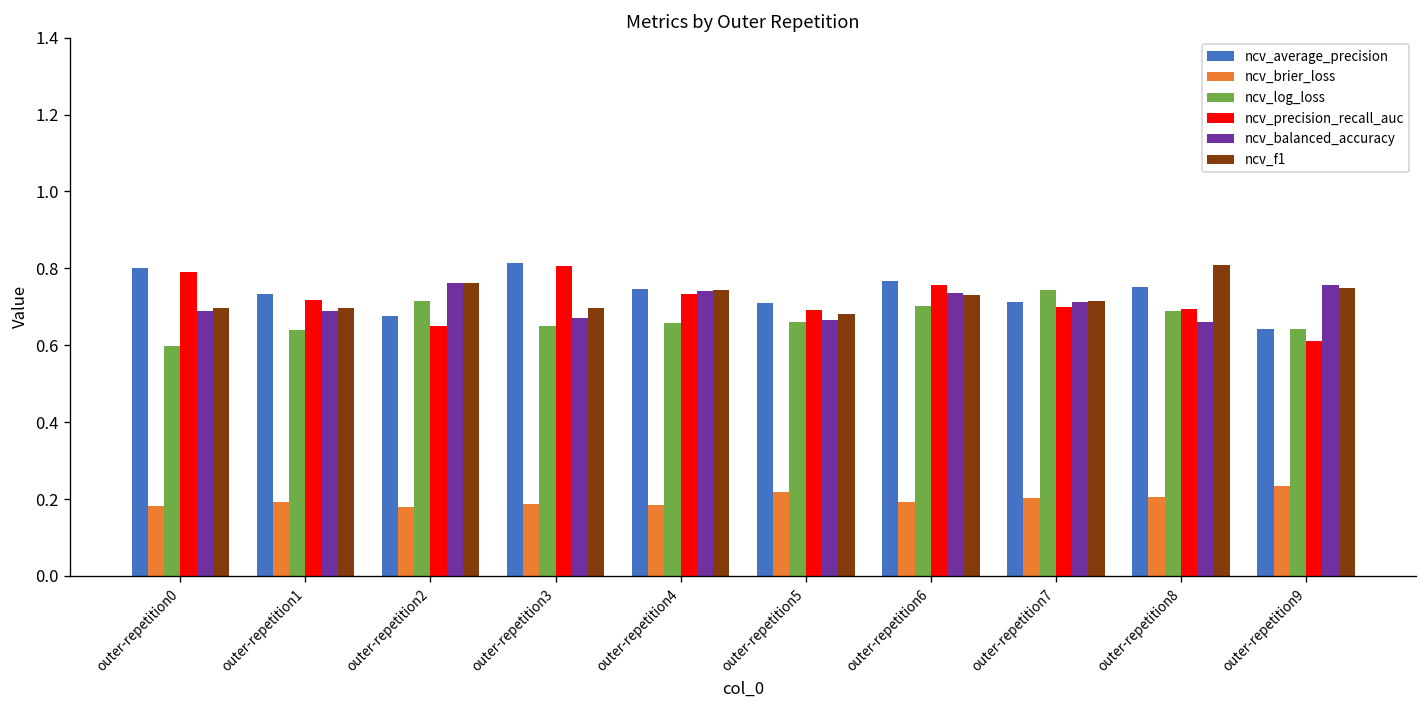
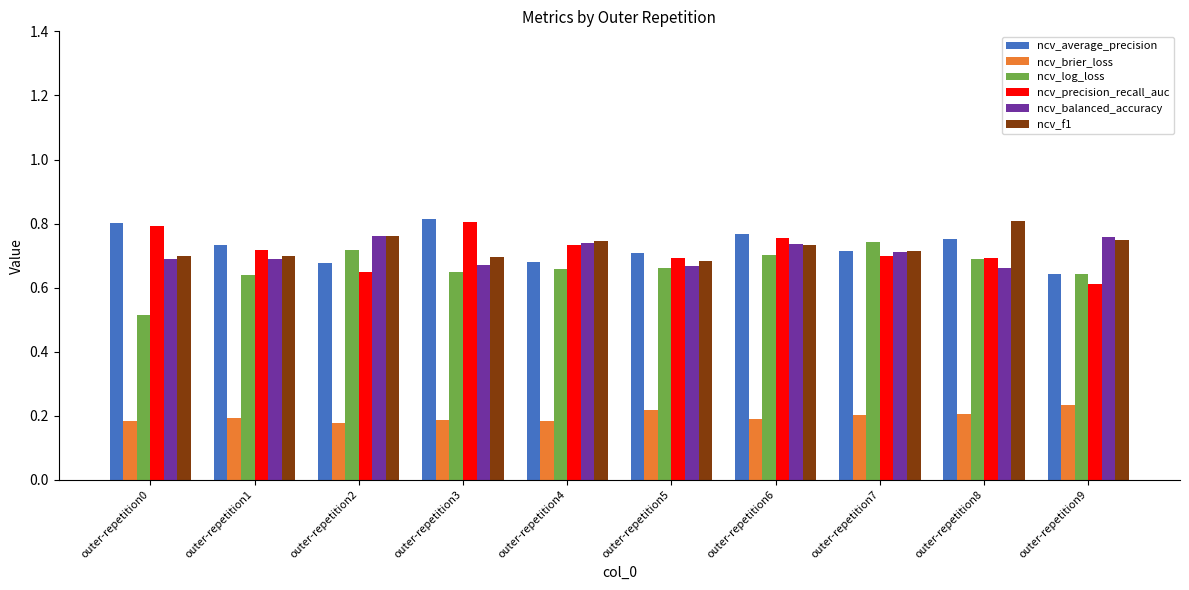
  {
    "ncv_average_precision": {
      "outer-repetition0": 0.80,
      "outer-repetition1": 0.73,
      "outer-repetition2": 0.68,
      "outer-repetition3": 0.81,
-     "outer-repetition4": 0.75,
+     "outer-repetition4": 0.68,
      "outer-repetition5": 0.71,
      "outer-repetition6": 0.77,
      "outer-repetition7": 0.71,
      "outer-repetition8": 0.75,
      "outer-repetition9": 0.64
    },
    "ncv_brier_loss": {
      "outer-repetition0": 0.18,
      "outer-repetition1": 0.19,
      "outer-repetition2": 0.18,
      "outer-repetition3": 0.19,
      "outer-repetition4": 0.18,
      "outer-repetition5": 0.22,
      "outer-repetition6": 0.19,
      "outer-repetition7": 0.20,
      "outer-repetition8": 0.21,
      "outer-repetition9": 0.23
    },
    "ncv_log_loss": {
-     "outer-repetition0": 0.60,
+     "outer-repetition0": 0.51,
      "outer-repetition1": 0.64,
      "outer-repetition2": 0.72,
      "outer-repetition3": 0.65,
      "outer-repetition4": 0.66,
      "outer-repetition5": 0.66,
      "outer-repetition6": 0.70,
      "outer-repetition7": 0.74,
      "outer-repetition8": 0.69,
      "outer-repetition9": 0.64
    },
    "ncv_precision_recall_auc": {
      "outer-repetition0": 0.79,
      "outer-repetition1": 0.72,
      "outer-repetition2": 0.65,
      "outer-repetition3": 0.80,
      "outer-repetition4": 0.73,
      "outer-repetition5": 0.69,
      "outer-repetition6": 0.76,
      "outer-repetition7": 0.70,
      "outer-repetition8": 0.69,
      "outer-repetition9": 0.61
    },
    "ncv_balanced_accuracy": {
      "outer-repetition0": 0.69,
      "outer-repetition1": 0.69,
      "outer-repetition2": 0.76,
      "outer-repetition3": 0.67,
      "outer-repetition4": 0.74,
      "outer-repetition5": 0.67,
      "outer-repetition6": 0.73,
      "outer-repetition7": 0.71,
      "outer-repetition8": 0.66,
      "outer-repetition9": 0.76
    },
    "ncv_f1": {
      "outer-repetition0": 0.70,
      "outer-repetition1": 0.70,
      "outer-repetition2": 0.76,
      "outer-repetition3": 0.70,
      "outer-repetition4": 0.74,
      "outer-repetition5": 0.68,
      "outer-repetition6": 0.73,
      "outer-repetition7": 0.71,
      "outer-repetition8": 0.81,
      "outer-repetition9": 0.75
    }
  }
